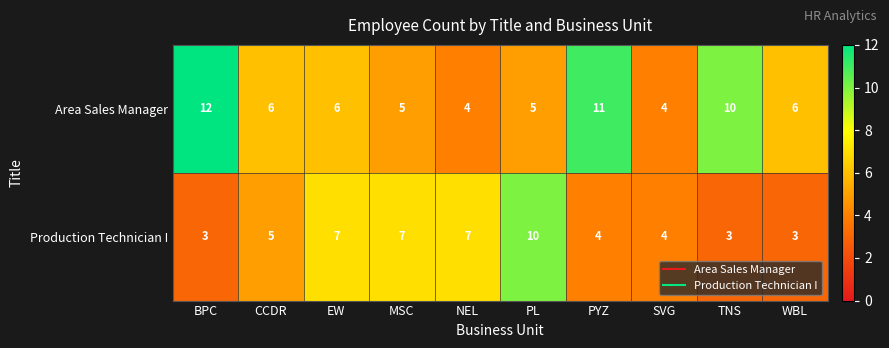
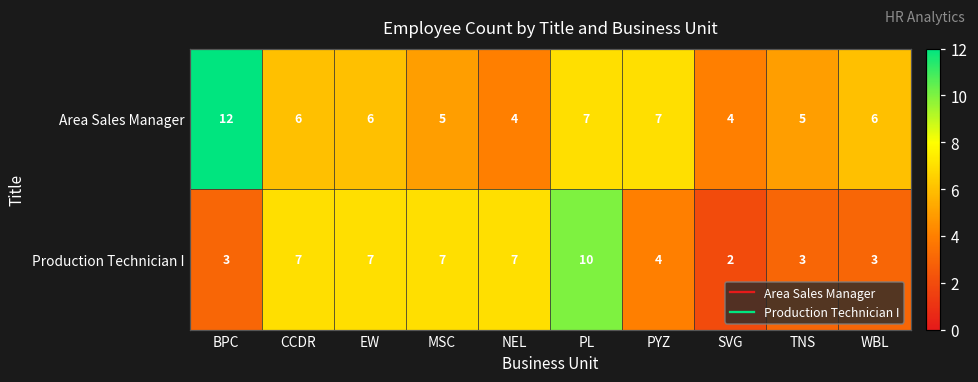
  {
    "Area Sales Manager": {
      "BPC": 12,
      "CCDR": 6,
      "EW": 6,
      "MSC": 5,
      "NEL": 4,
-     "PL": 5,
-     "PYZ": 11,
+     "PL": 7,
+     "PYZ": 7,
      "SVG": 4,
-     "TNS": 10,
+     "TNS": 5,
      "WBL": 6
    },
    "Production Technician I": {
      "BPC": 3,
-     "CCDR": 5,
+     "CCDR": 7,
      "EW": 7,
      "MSC": 7,
      "NEL": 7,
      "PL": 10,
      "PYZ": 4,
-     "SVG": 4,
+     "SVG": 2,
      "TNS": 3,
      "WBL": 3
    }
  }
